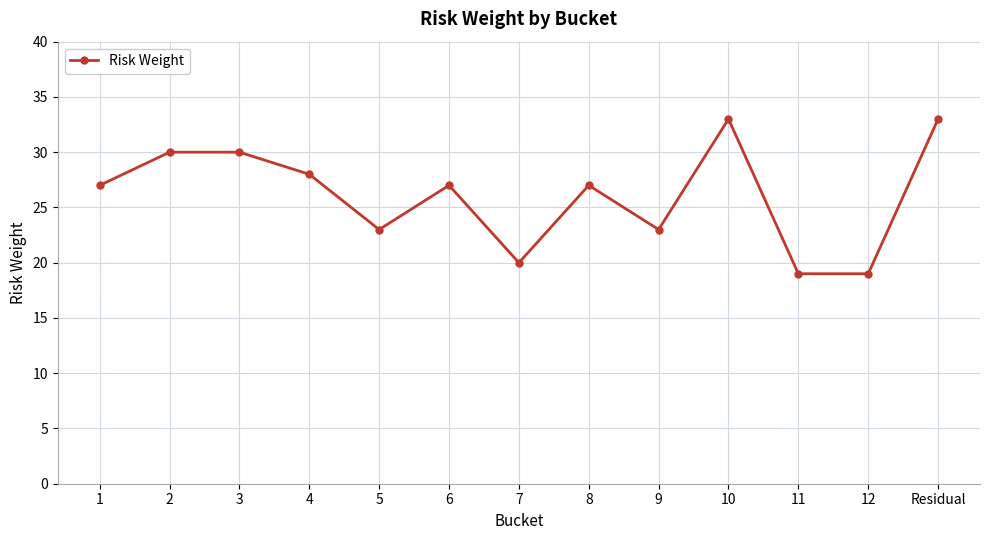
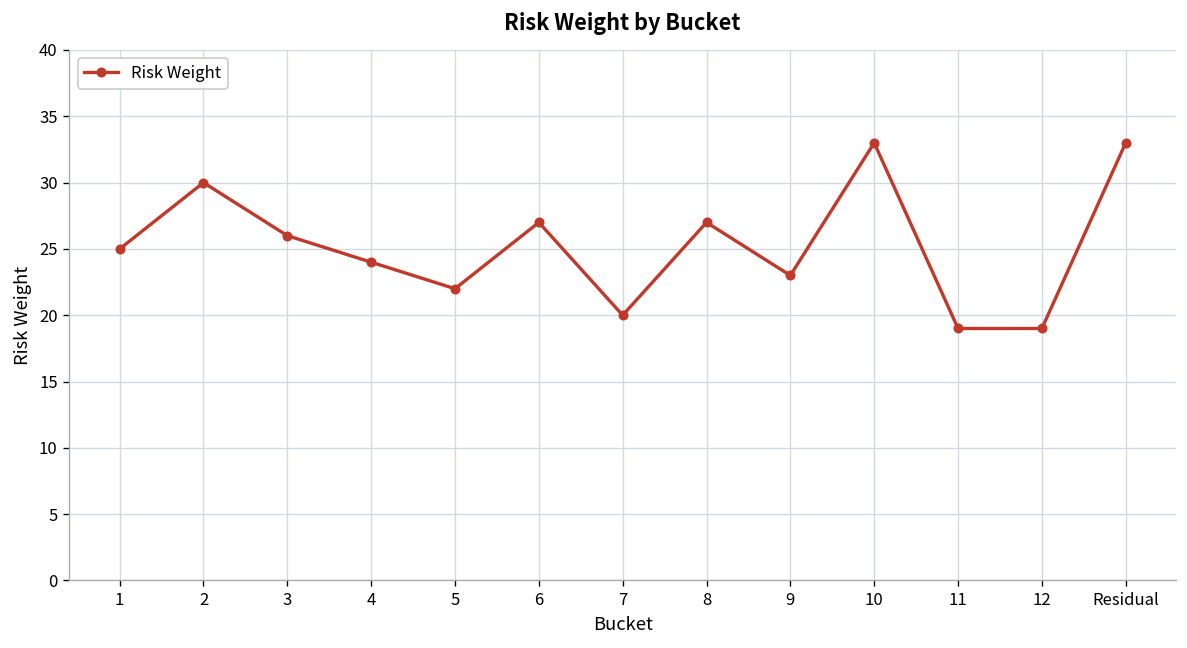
  {
-   "1": 27,
+   "1": 25,
    "2": 30,
-   "3": 30,
-   "4": 28,
-   "5": 23,
+   "3": 26,
+   "4": 24,
+   "5": 22,
    "6": 27,
    "7": 20,
    "8": 27,
    "9": 23,
    "10": 33,
    "11": 19,
    "12": 19,
    "Residual": 33
  }
